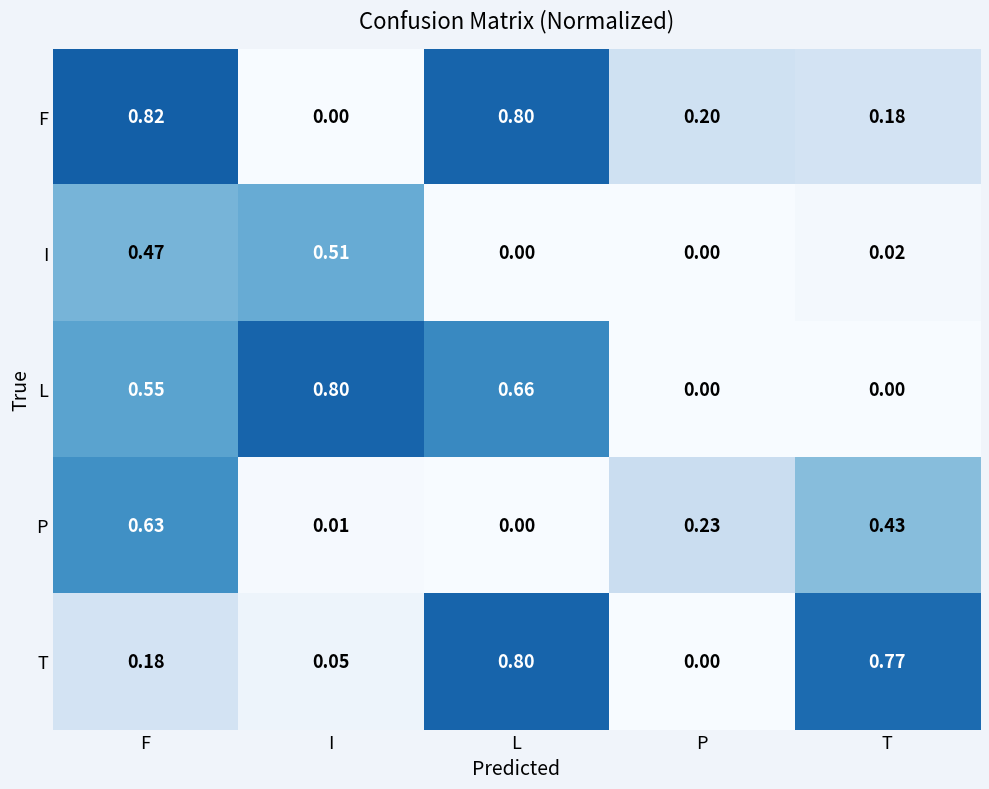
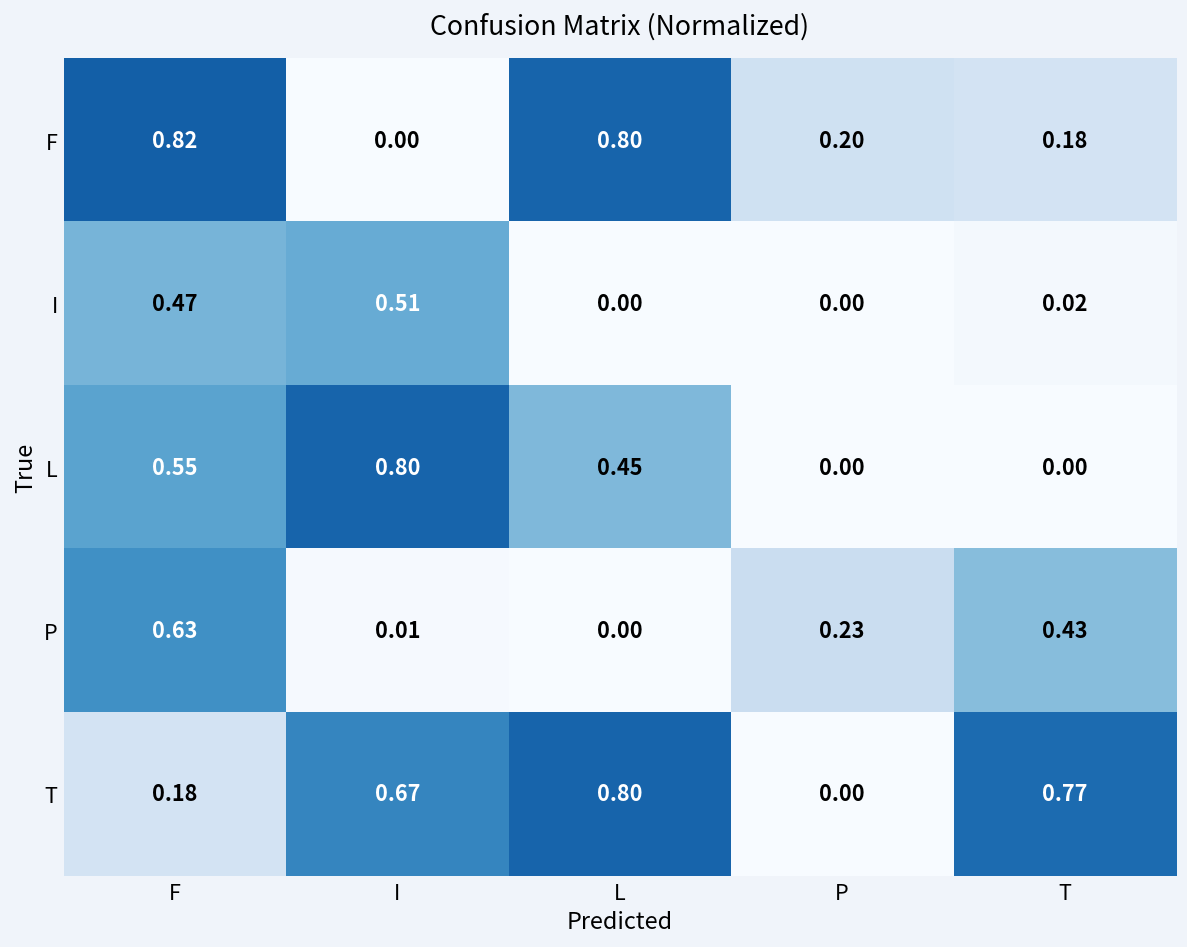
  {
    "F": {
      "F": 0.82,
      "I": 0.00,
      "L": 0.80,
      "P": 0.20,
      "T": 0.18
    },
    "I": {
      "F": 0.47,
      "I": 0.51,
      "L": 0.00,
      "P": 0.00,
      "T": 0.02
    },
    "L": {
      "F": 0.55,
      "I": 0.80,
-     "L": 0.66,
+     "L": 0.45,
      "P": 0.00,
      "T": 0.00
    },
    "P": {
      "F": 0.63,
      "I": 0.01,
      "L": 0.00,
      "P": 0.23,
      "T": 0.43
    },
    "T": {
      "F": 0.18,
-     "I": 0.05,
+     "I": 0.67,
      "L": 0.80,
      "P": 0.00,
      "T": 0.77
    }
  }
